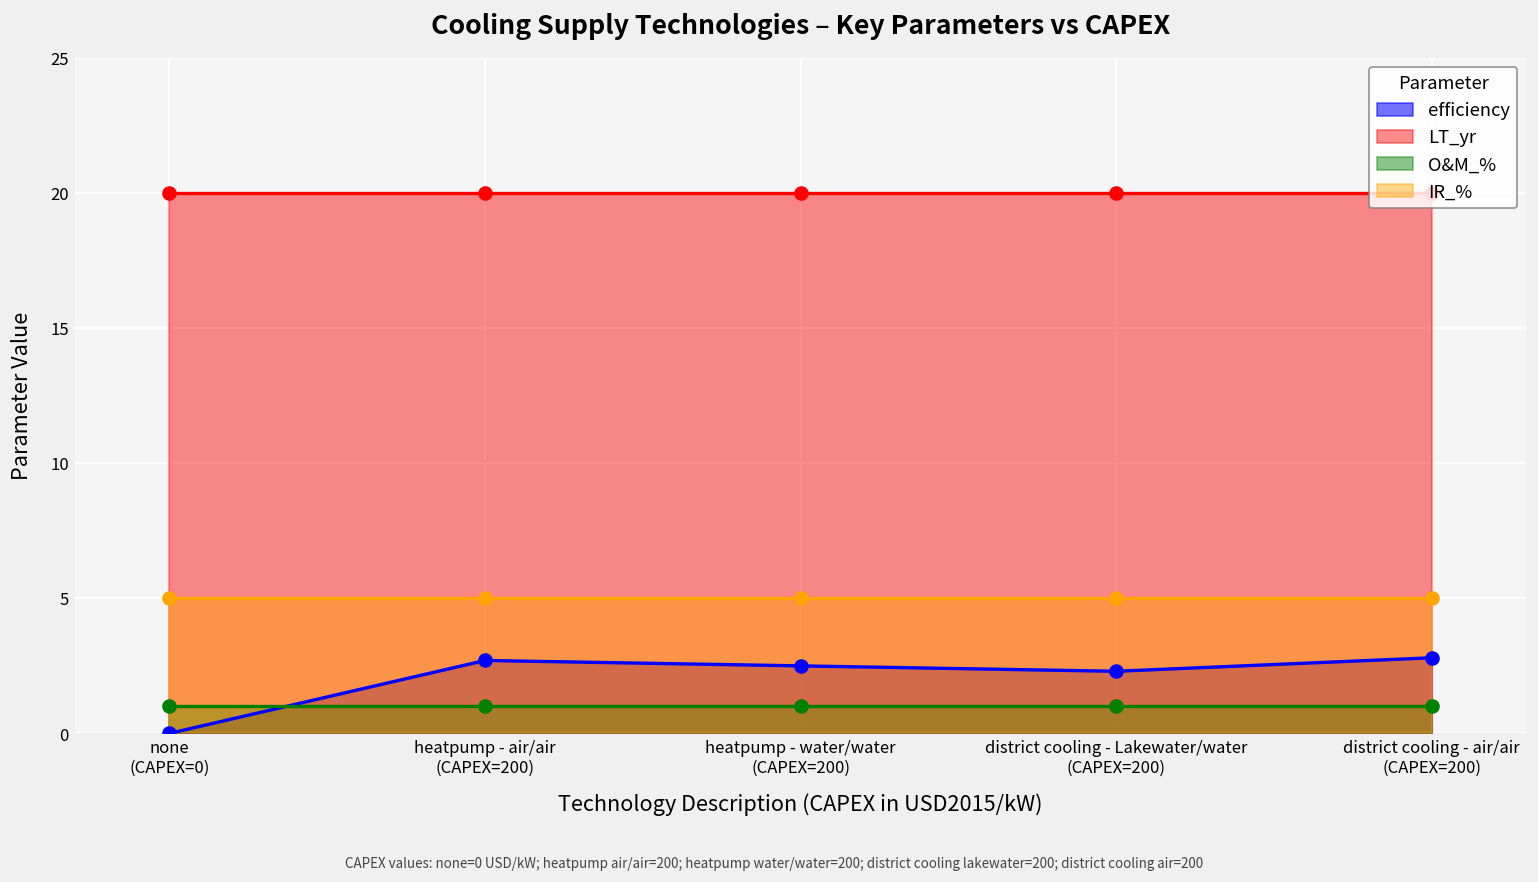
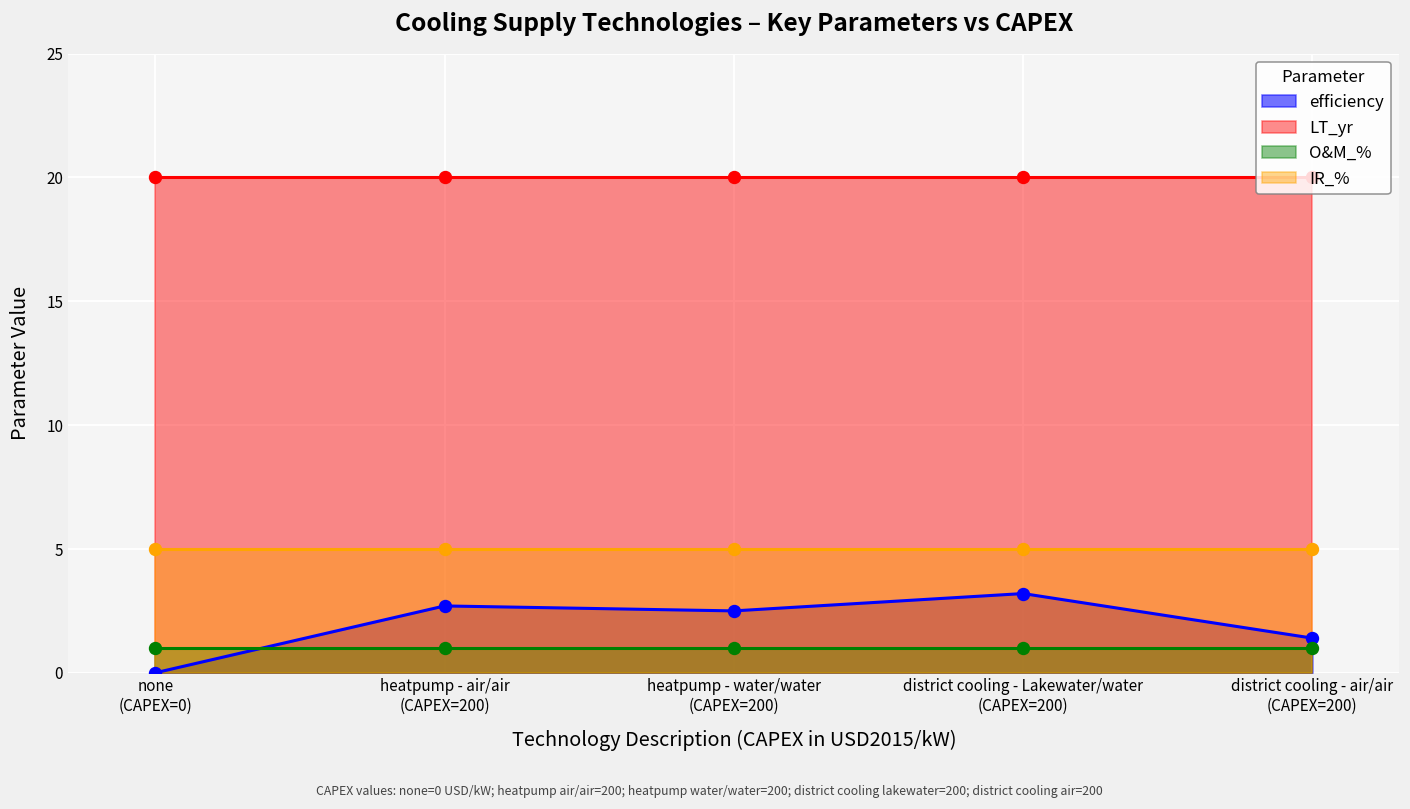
  {
    "efficiency": {
      "none (CAPEX=0)": 0.0,
      "heatpump - air/air (CAPEX=200)": 2.7,
      "heatpump - water/water (CAPEX=200)": 2.5,
-     "district cooling - Lakewater/water (CAPEX=200)": 2.3,
-     "district cooling - air/air (CAPEX=200)": 2.8
+     "district cooling - Lakewater/water (CAPEX=200)": 3.2,
+     "district cooling - air/air (CAPEX=200)": 1.4
    },
    "LT_yr": {
      "none (CAPEX=0)": 20.0,
      "heatpump - air/air (CAPEX=200)": 20.0,
      "heatpump - water/water (CAPEX=200)": 20.0,
      "district cooling - Lakewater/water (CAPEX=200)": 20.0
    },
    "O&M_%": {
      "none (CAPEX=0)": 1.0,
      "heatpump - air/air (CAPEX=200)": 1.0,
      "heatpump - water/water (CAPEX=200)": 1.0,
      "district cooling - Lakewater/water (CAPEX=200)": 1.0,
      "district cooling - air/air (CAPEX=200)": 1.0
    },
    "IR_%": {
      "none (CAPEX=0)": 5.0,
      "heatpump - air/air (CAPEX=200)": 5.0,
      "heatpump - water/water (CAPEX=200)": 5.0,
      "district cooling - Lakewater/water (CAPEX=200)": 5.0,
      "district cooling - air/air (CAPEX=200)": 5.0
    }
  }
